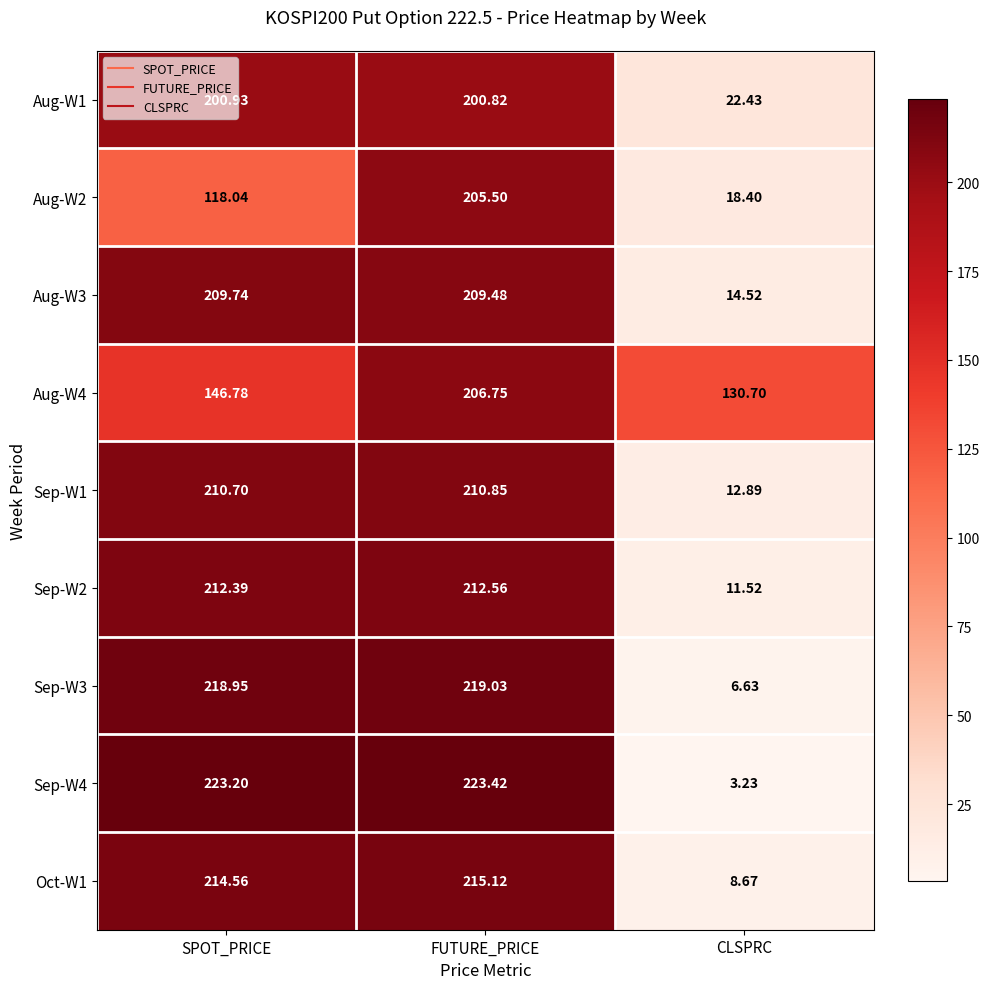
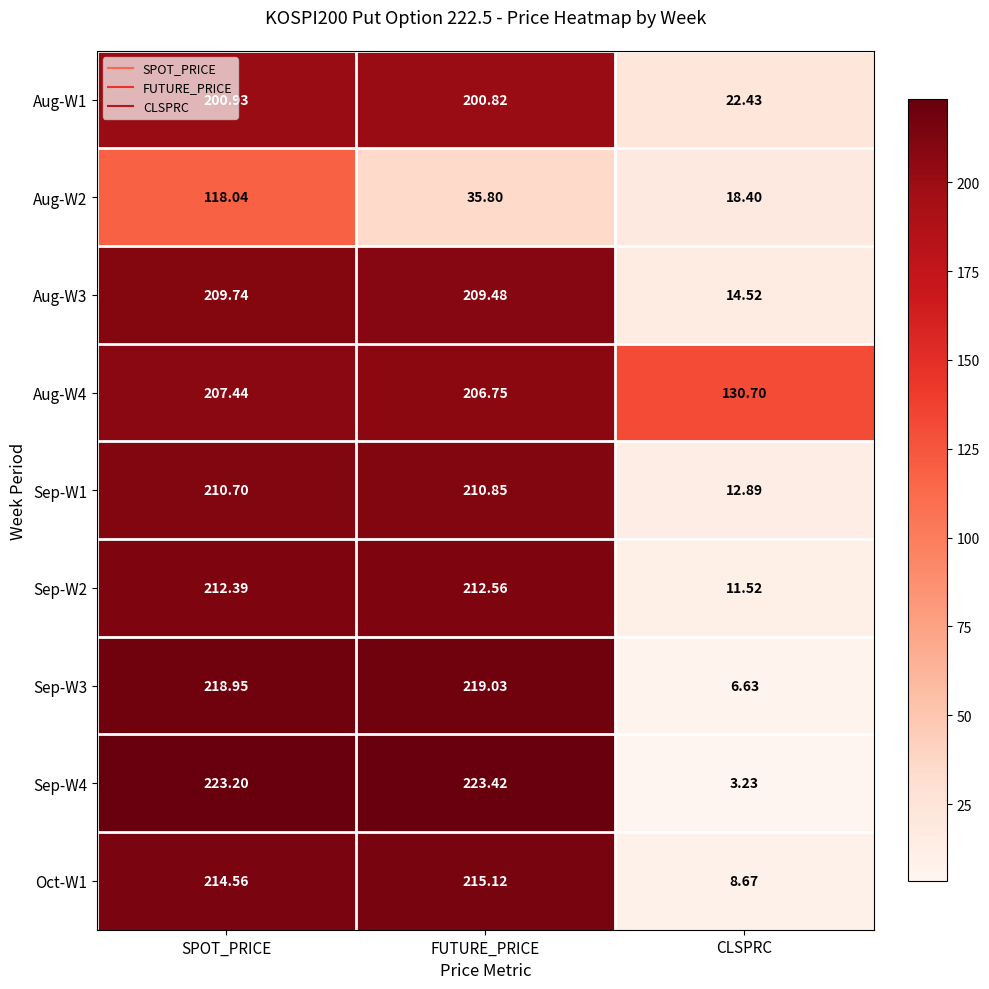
  {
    "Aug-W1": {
      "FUTURE_PRICE": 200.82,
      "CLSPRC": 22.43
    },
    "Aug-W2": {
      "SPOT_PRICE": 118.04,
-     "FUTURE_PRICE": 205.50,
+     "FUTURE_PRICE": 35.80,
      "CLSPRC": 18.40
    },
    "Aug-W3": {
      "SPOT_PRICE": 209.74,
      "FUTURE_PRICE": 209.48,
      "CLSPRC": 14.52
    },
    "Aug-W4": {
-     "SPOT_PRICE": 146.78,
+     "SPOT_PRICE": 207.44,
      "FUTURE_PRICE": 206.75,
      "CLSPRC": 130.70
    },
    "Sep-W1": {
      "SPOT_PRICE": 210.70,
      "FUTURE_PRICE": 210.85,
      "CLSPRC": 12.89
    },
    "Sep-W2": {
      "SPOT_PRICE": 212.39,
      "FUTURE_PRICE": 212.56,
      "CLSPRC": 11.52
    },
    "Sep-W3": {
      "SPOT_PRICE": 218.95,
      "FUTURE_PRICE": 219.03,
      "CLSPRC": 6.63
    },
    "Sep-W4": {
      "SPOT_PRICE": 223.20,
      "FUTURE_PRICE": 223.42,
      "CLSPRC": 3.23
    },
    "Oct-W1": {
      "SPOT_PRICE": 214.56,
      "FUTURE_PRICE": 215.12,
      "CLSPRC": 8.67
    }
  }
